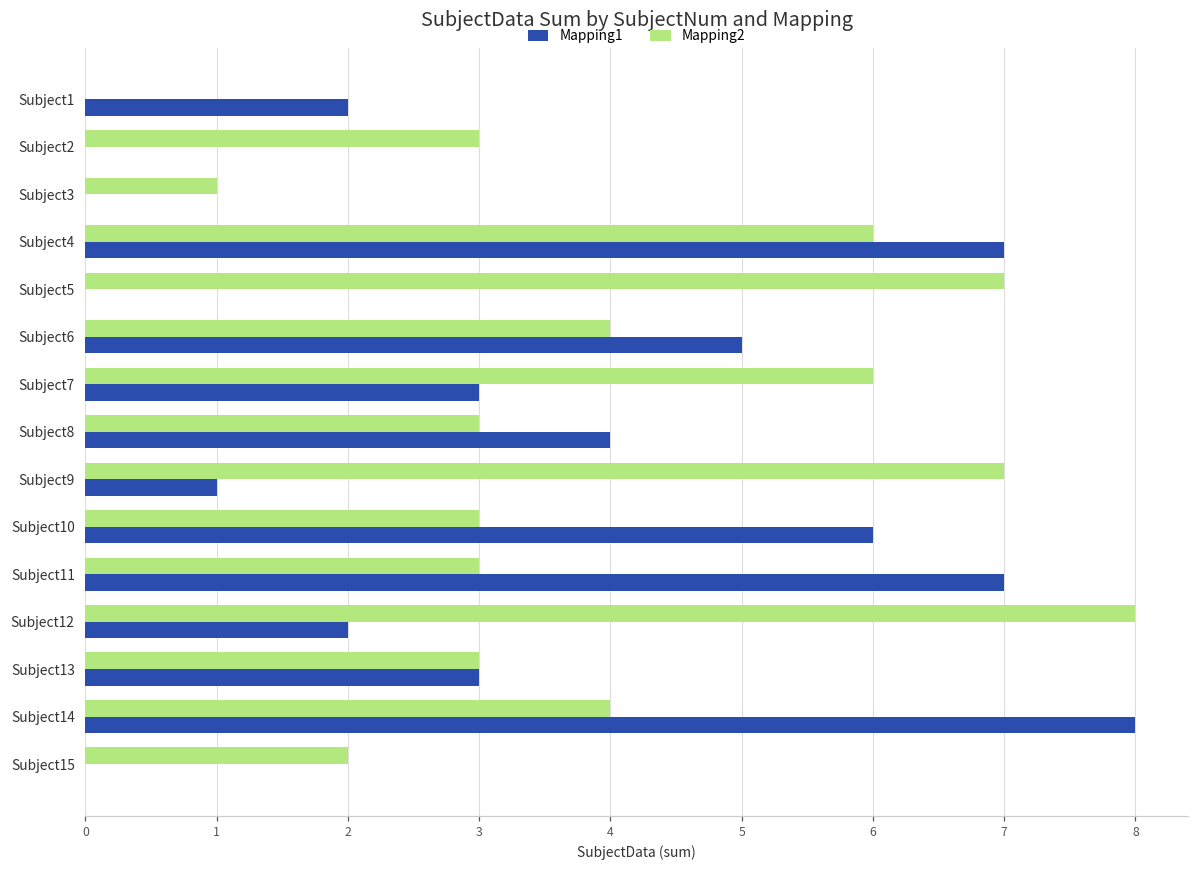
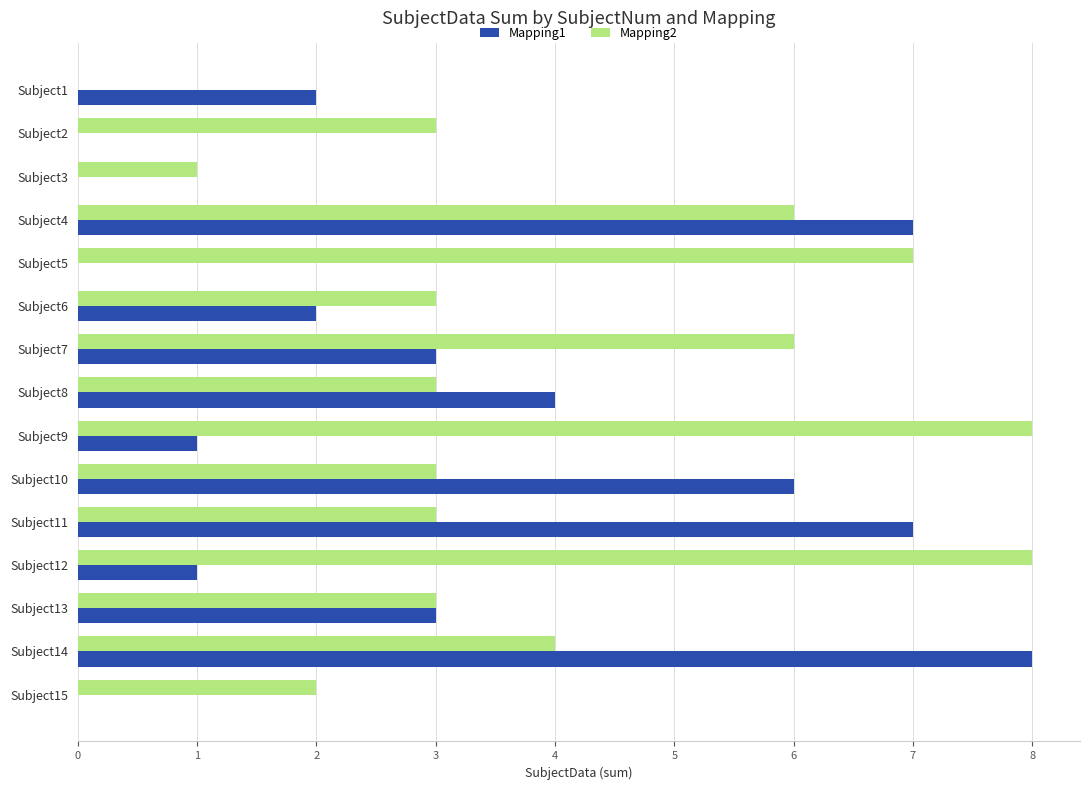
  {
    "Mapping1": {
      "Subject1": 2,
      "Subject2": 0,
      "Subject3": 0,
      "Subject4": 7,
      "Subject5": 0,
-     "Subject6": 5,
+     "Subject6": 2,
      "Subject7": 3,
      "Subject8": 4,
      "Subject9": 1,
      "Subject10": 6,
      "Subject11": 7,
-     "Subject12": 2,
+     "Subject12": 1,
      "Subject13": 3,
      "Subject14": 8,
      "Subject15": 0
    },
    "Mapping2": {
      "Subject1": 0,
      "Subject2": 3,
      "Subject3": 1,
      "Subject4": 6,
      "Subject5": 7,
-     "Subject6": 4,
+     "Subject6": 3,
      "Subject7": 6,
      "Subject8": 3,
-     "Subject9": 7,
+     "Subject9": 8,
      "Subject10": 3,
      "Subject11": 3,
      "Subject12": 8,
      "Subject13": 3,
      "Subject14": 4,
      "Subject15": 2
    }
  }
